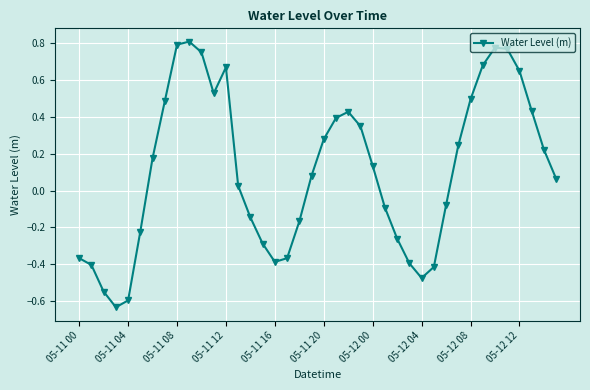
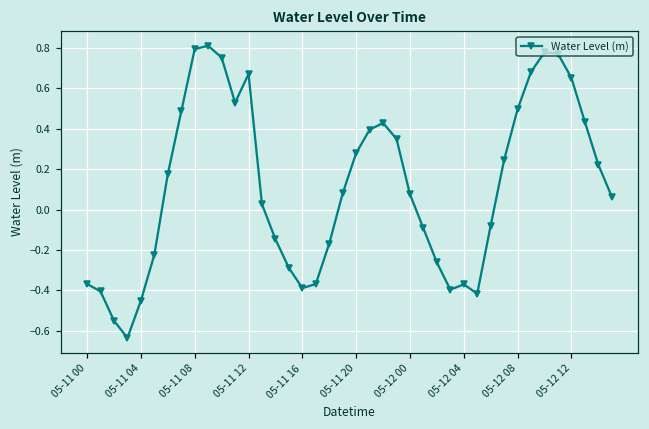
  {
    "05-11 00": -0.37,
-   "05-11 04": -0.60,
+   "05-11 04": -0.45,
    "05-11 08": 0.79,
    "05-11 12": 0.67,
    "05-11 16": -0.39,
    "05-11 20": 0.28,
-   "05-12 00": 0.13,
-   "05-12 04": -0.48,
+   "05-12 00": 0.08,
+   "05-12 04": -0.37,
    "05-12 08": 0.50,
    "05-12 12": 0.65
  }
